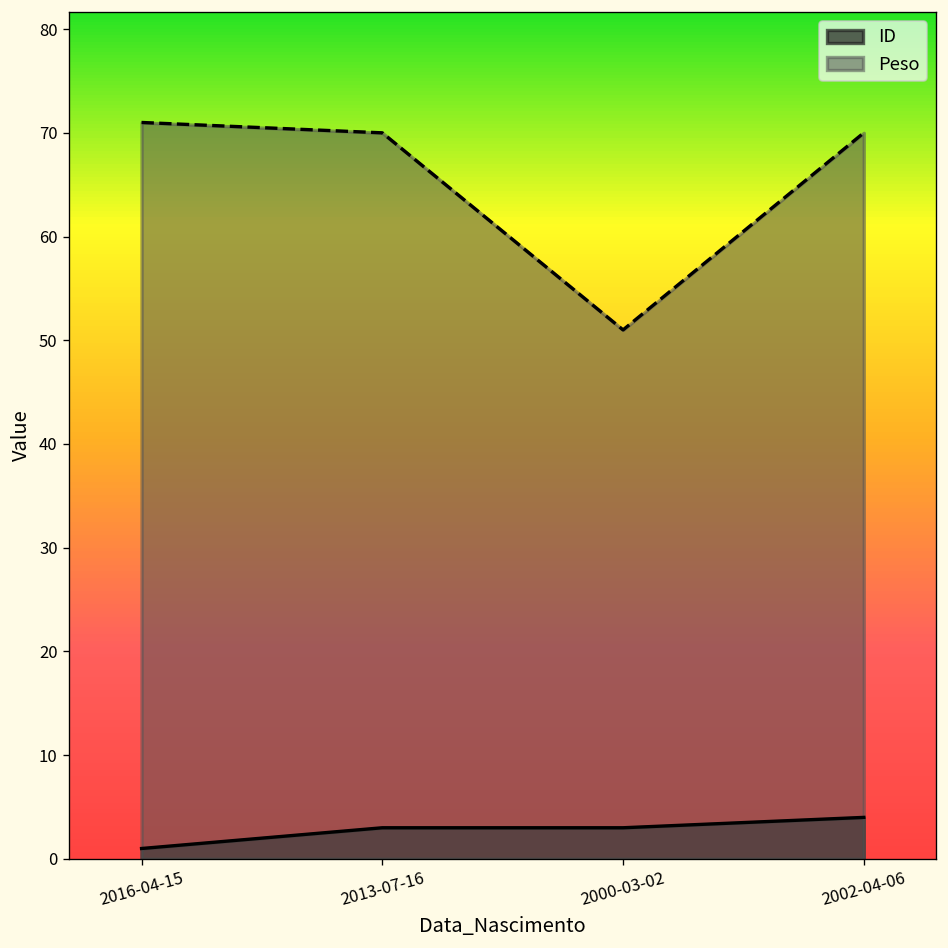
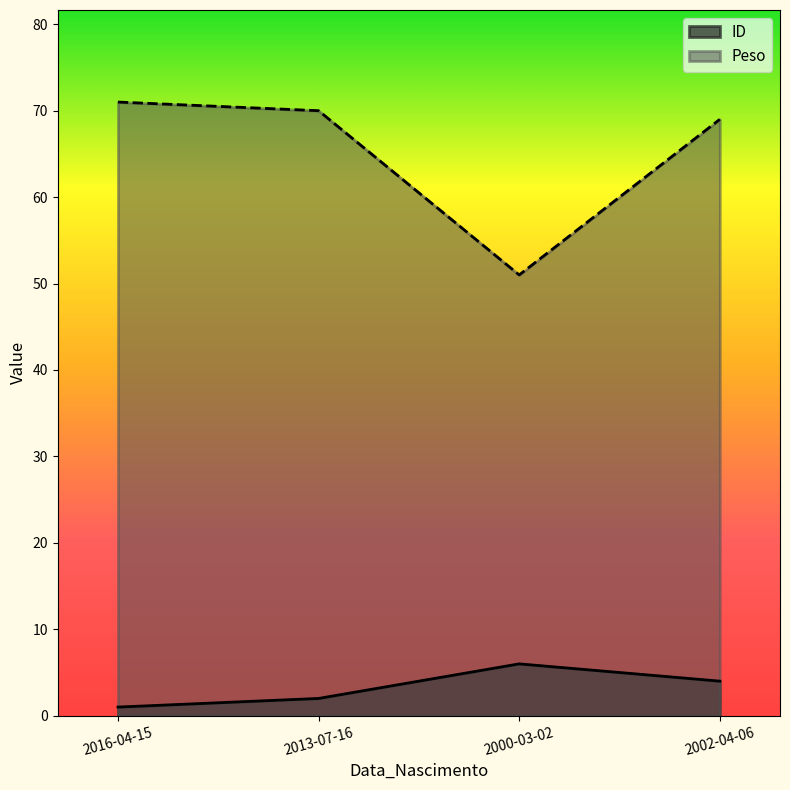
  {
    "ID": {
      "2016-04-15": 1,
-     "2013-07-16": 3,
-     "2000-03-02": 3,
+     "2013-07-16": 2,
+     "2000-03-02": 6,
      "2002-04-06": 4
    },
    "Peso": {
      "2016-04-15": 71,
      "2013-07-16": 70,
      "2000-03-02": 51,
-     "2002-04-06": 70
+     "2002-04-06": 69
    }
  }
